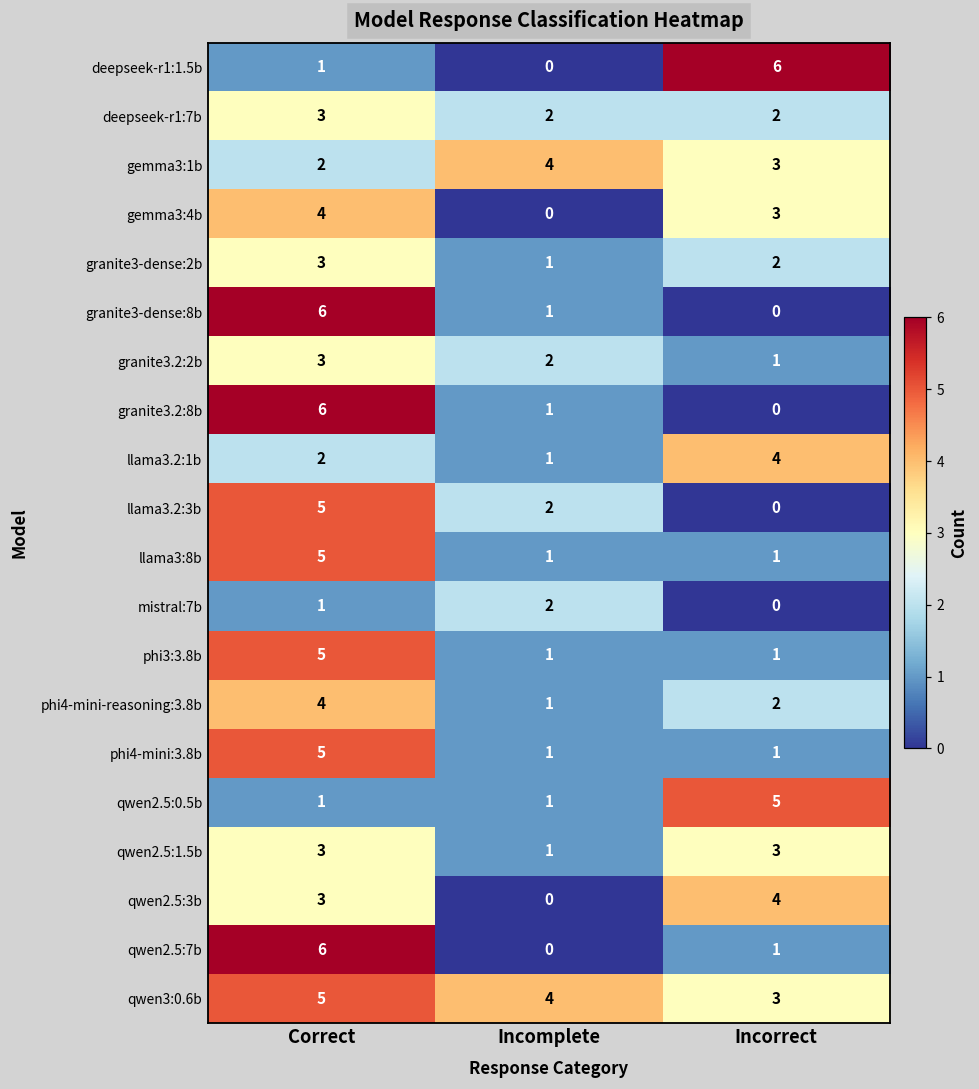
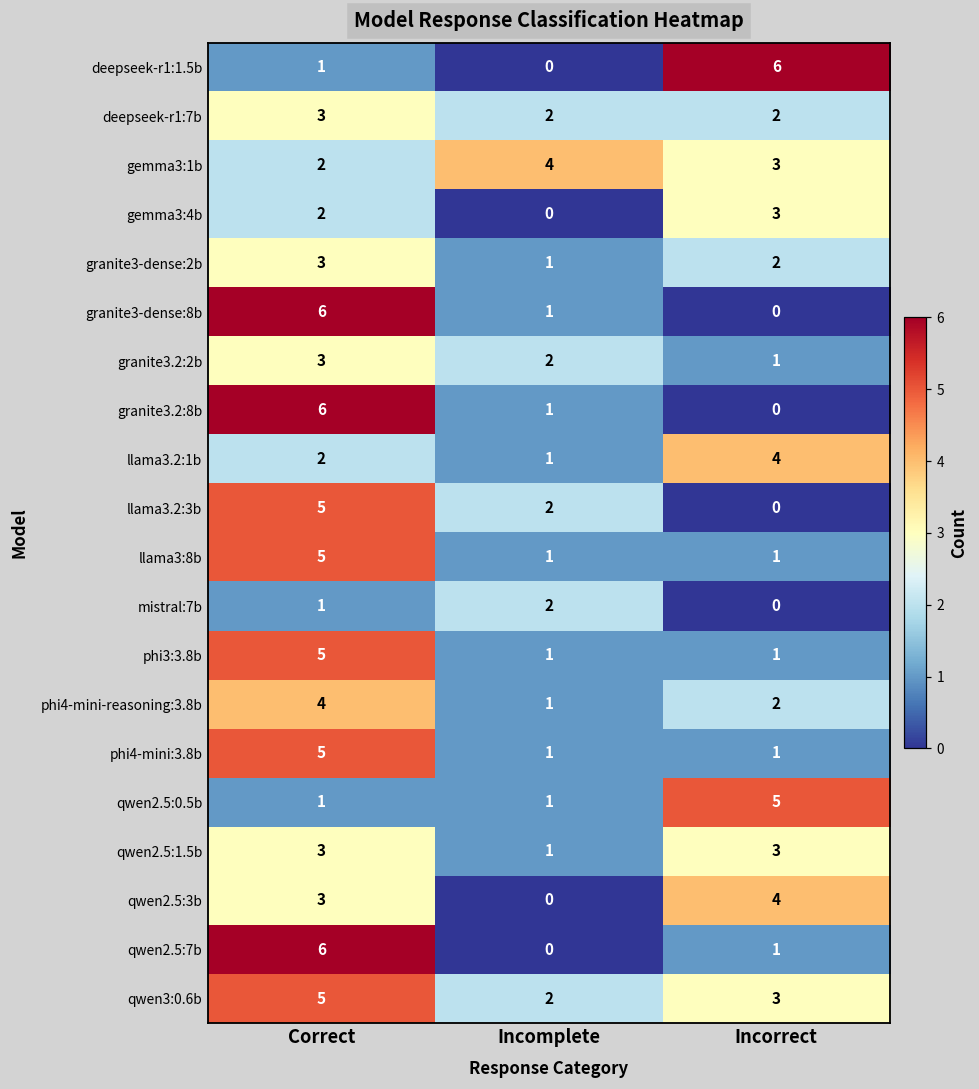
  {
    "deepseek-r1:1.5b": {
      "Correct": 1,
      "Incomplete": 0,
      "Incorrect": 6
    },
    "deepseek-r1:7b": {
      "Correct": 3,
      "Incomplete": 2,
      "Incorrect": 2
    },
    "gemma3:1b": {
      "Correct": 2,
      "Incomplete": 4,
      "Incorrect": 3
    },
    "gemma3:4b": {
-     "Correct": 4,
+     "Correct": 2,
      "Incomplete": 0,
      "Incorrect": 3
    },
    "granite3-dense:2b": {
      "Correct": 3,
      "Incomplete": 1,
      "Incorrect": 2
    },
    "granite3-dense:8b": {
      "Correct": 6,
      "Incomplete": 1,
      "Incorrect": 0
    },
    "granite3.2:2b": {
      "Correct": 3,
      "Incomplete": 2,
      "Incorrect": 1
    },
    "granite3.2:8b": {
      "Correct": 6,
      "Incomplete": 1,
      "Incorrect": 0
    },
    "llama3.2:1b": {
      "Correct": 2,
      "Incomplete": 1,
      "Incorrect": 4
    },
    "llama3.2:3b": {
      "Correct": 5,
      "Incomplete": 2,
      "Incorrect": 0
    },
    "llama3:8b": {
      "Correct": 5,
      "Incomplete": 1,
      "Incorrect": 1
    },
    "mistral:7b": {
      "Correct": 1,
      "Incomplete": 2,
      "Incorrect": 0
    },
    "phi3:3.8b": {
      "Correct": 5,
      "Incomplete": 1,
      "Incorrect": 1
    },
    "phi4-mini-reasoning:3.8b": {
      "Correct": 4,
      "Incomplete": 1,
      "Incorrect": 2
    },
    "phi4-mini:3.8b": {
      "Correct": 5,
      "Incomplete": 1,
      "Incorrect": 1
    },
    "qwen2.5:0.5b": {
      "Correct": 1,
      "Incomplete": 1,
      "Incorrect": 5
    },
    "qwen2.5:1.5b": {
      "Correct": 3,
      "Incomplete": 1,
      "Incorrect": 3
    },
    "qwen2.5:3b": {
      "Correct": 3,
      "Incomplete": 0,
      "Incorrect": 4
    },
    "qwen2.5:7b": {
      "Correct": 6,
      "Incomplete": 0,
      "Incorrect": 1
    },
    "qwen3:0.6b": {
      "Correct": 5,
-     "Incomplete": 4,
+     "Incomplete": 2,
      "Incorrect": 3
    }
  }
